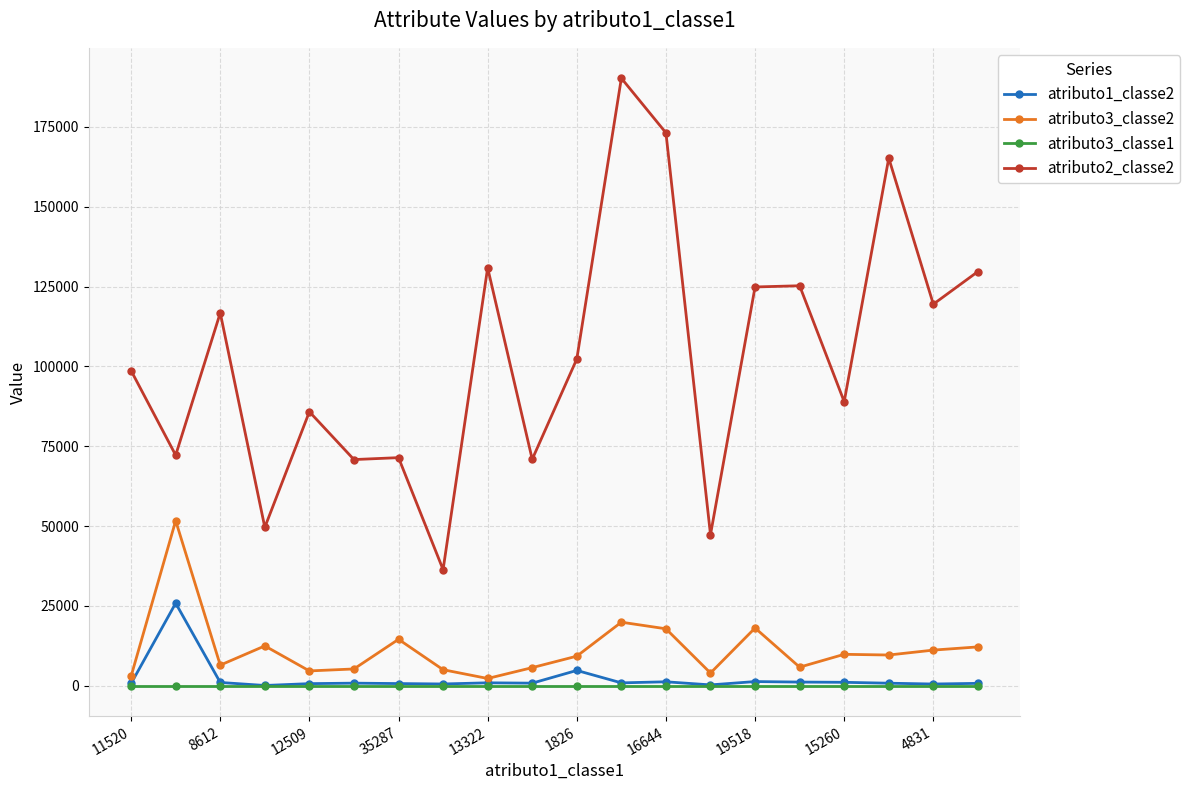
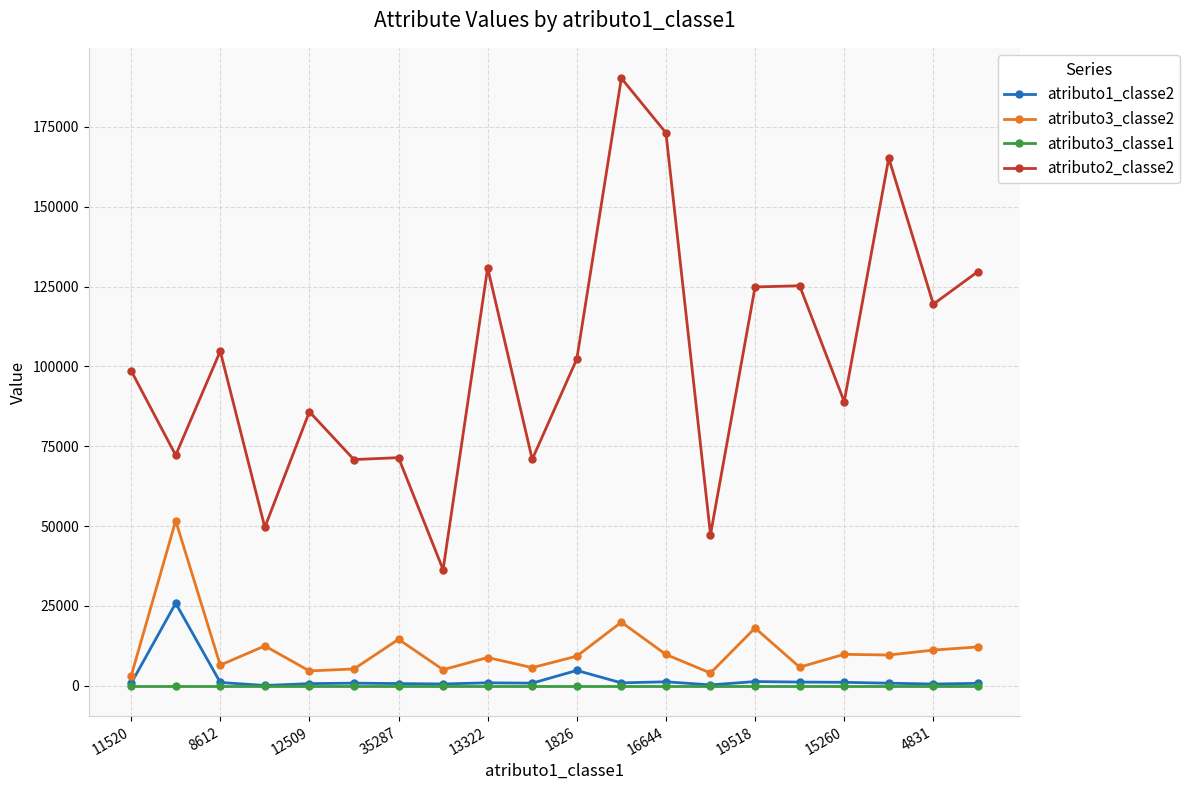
  {
    "atributo1_classe2": {
      "8612": 1000,
      "13322": 1000,
      "1826": 5000,
      "16644": 1000,
      "19518": 1000,
      "15260": 1000
    },
    "atributo3_classe2": {
      "11520": 3000,
      "8612": 6000,
      "12509": 5000,
      "35287": 15000,
-     "13322": 2000,
+     "13322": 9000,
      "1826": 9000,
-     "16644": 18000,
+     "16644": 10000,
      "19518": 18000,
      "15260": 10000,
      "4831": 11000
    },
    "atributo3_classe1": {
      "8612": 0,
      "13322": 0,
      "1826": 0,
      "16644": 0,
      "19518": 0,
      "15260": 0
    },
    "atributo2_classe2": {
      "11520": 99000,
-     "8612": 117000,
+     "8612": 105000,
      "12509": 86000,
      "35287": 71000,
      "13322": 131000,
      "1826": 102000,
      "16644": 173000,
      "19518": 125000,
      "15260": 89000,
      "4831": 119000
    }
  }
